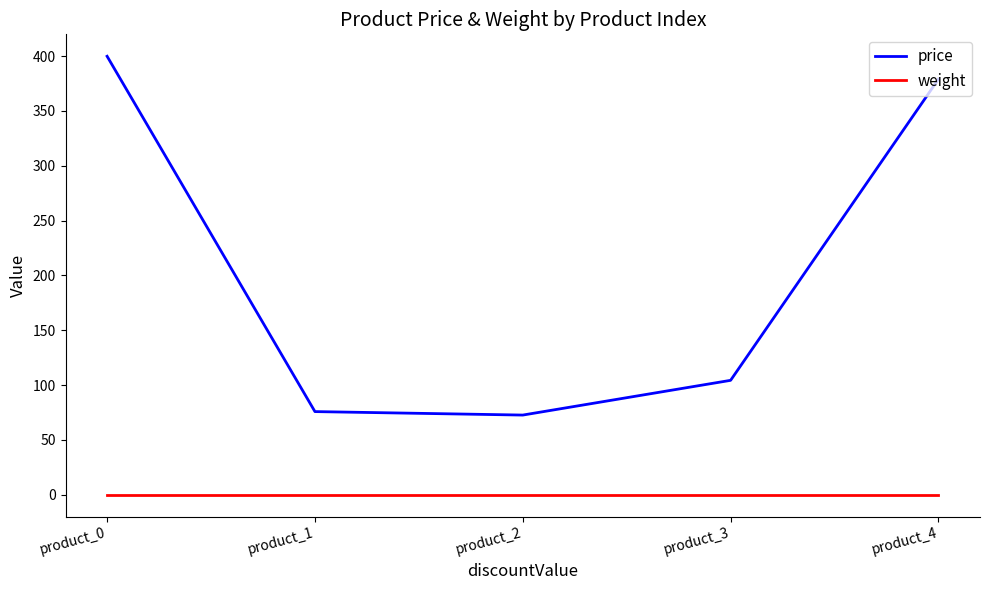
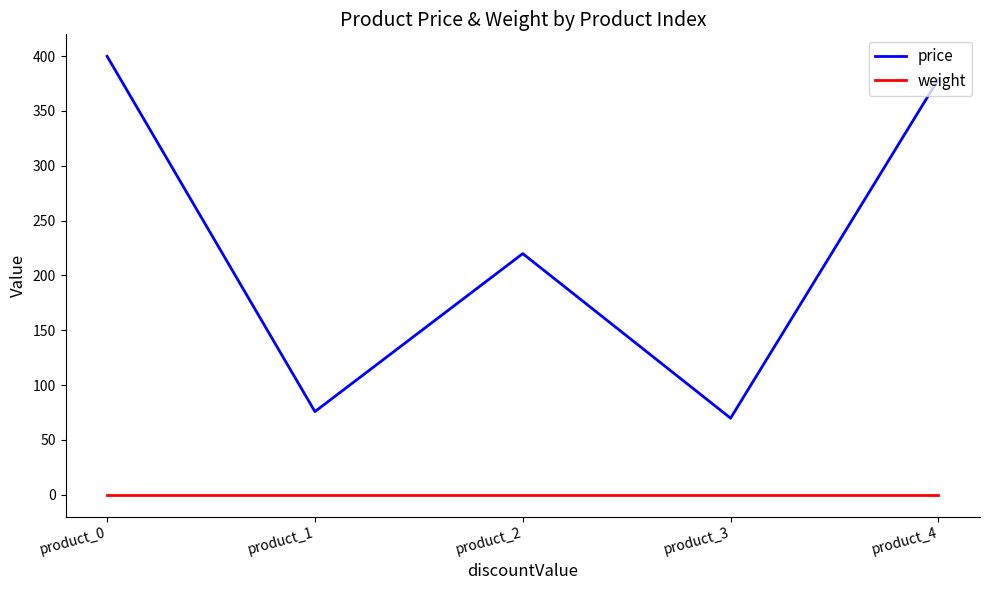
  {
    "price": {
      "product_0": 400,
      "product_1": 76,
-     "product_2": 73,
-     "product_3": 104
+     "product_2": 220,
+     "product_3": 70
    },
    "weight": {
      "product_0": 0,
      "product_1": 0,
      "product_2": 0,
      "product_3": 0,
      "product_4": 0
    }
  }
